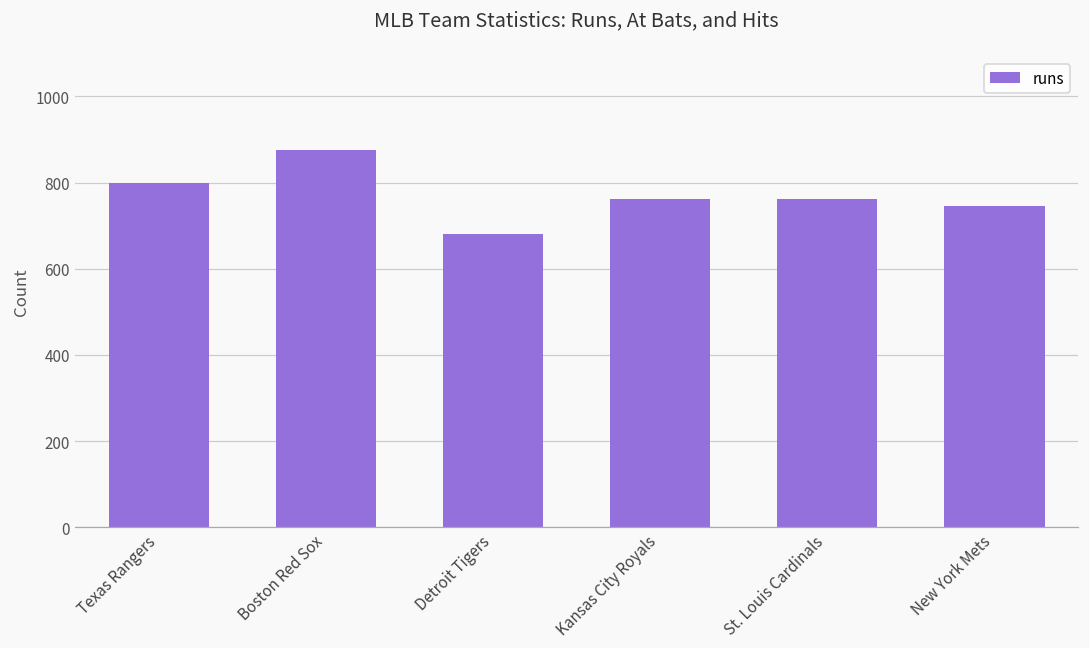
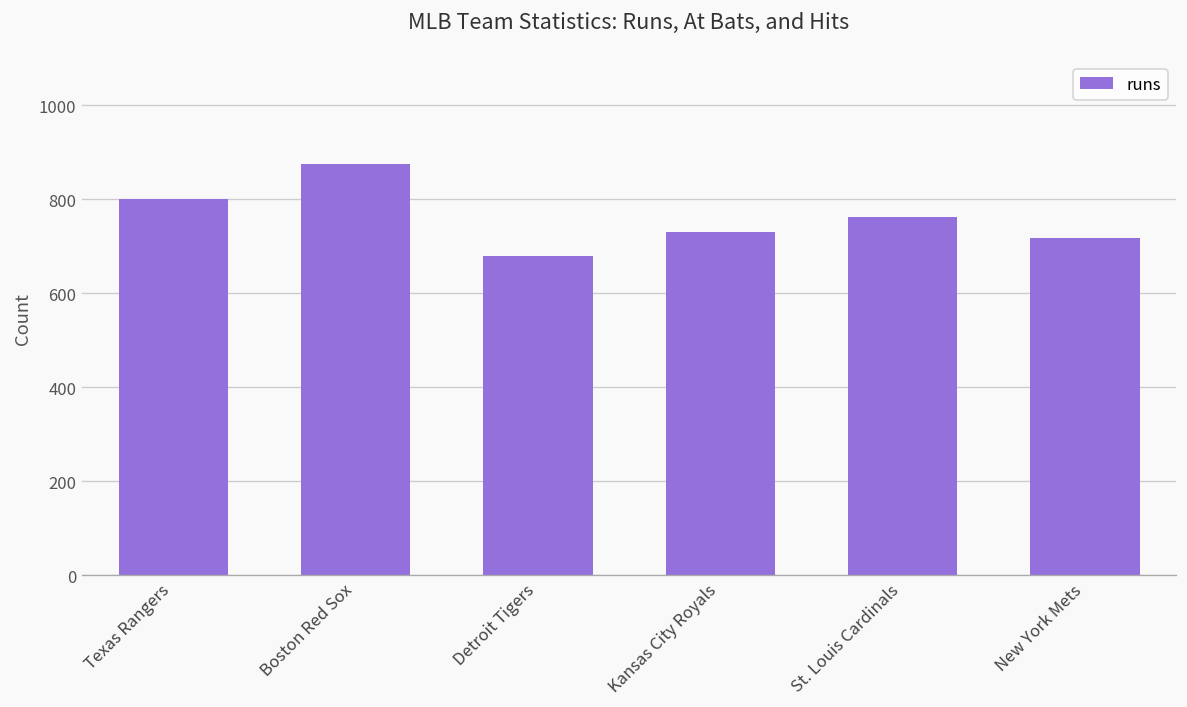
  {
    "Texas Rangers": 800,
    "Boston Red Sox": 880,
    "Detroit Tigers": 680,
-   "Kansas City Royals": 760,
+   "Kansas City Royals": 730,
    "St. Louis Cardinals": 760,
-   "New York Mets": 750
+   "New York Mets": 720
  }
